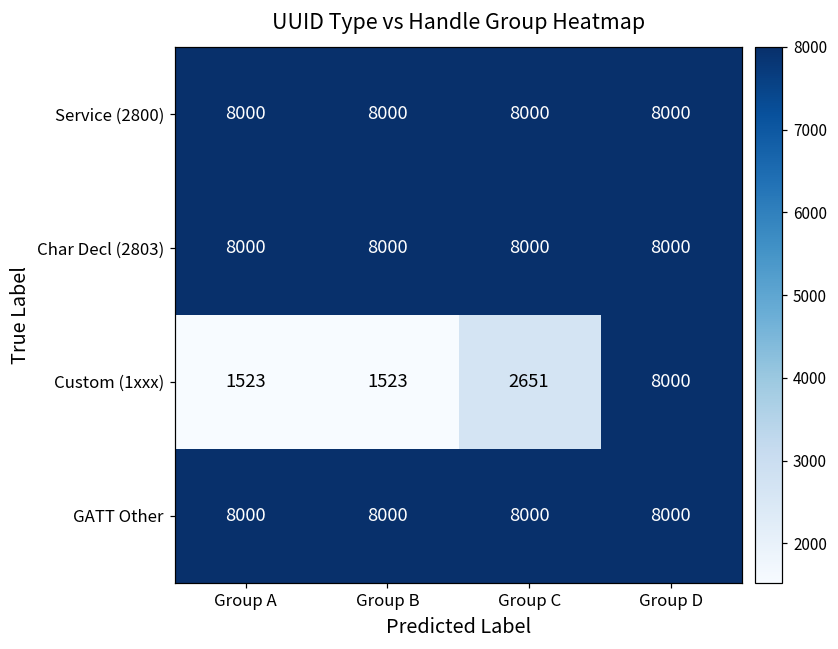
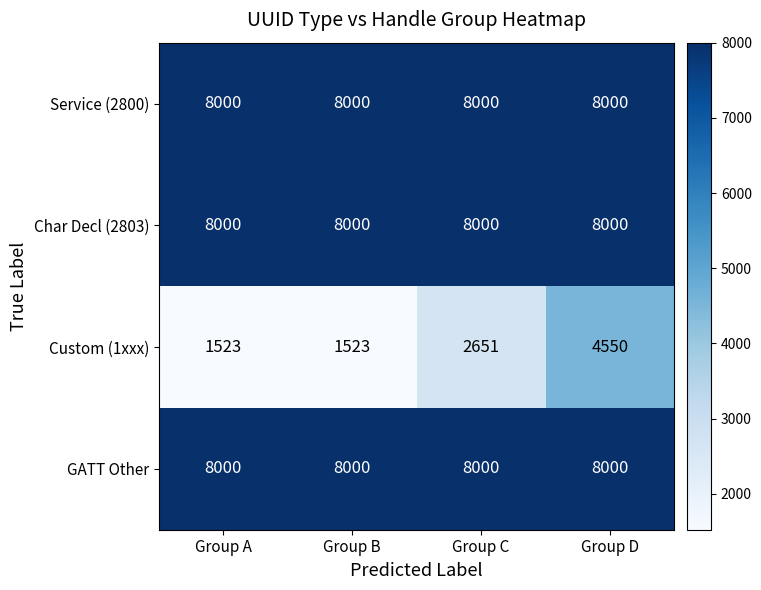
  {
    "Service (2800)": {
      "Group A": 8000,
      "Group B": 8000,
      "Group C": 8000,
      "Group D": 8000
    },
    "Char Decl (2803)": {
      "Group A": 8000,
      "Group B": 8000,
      "Group C": 8000,
      "Group D": 8000
    },
    "Custom (1xxx)": {
      "Group A": 1523,
      "Group B": 1523,
      "Group C": 2651,
-     "Group D": 8000
+     "Group D": 4550
    },
    "GATT Other": {
      "Group A": 8000,
      "Group B": 8000,
      "Group C": 8000,
      "Group D": 8000
    }
  }
